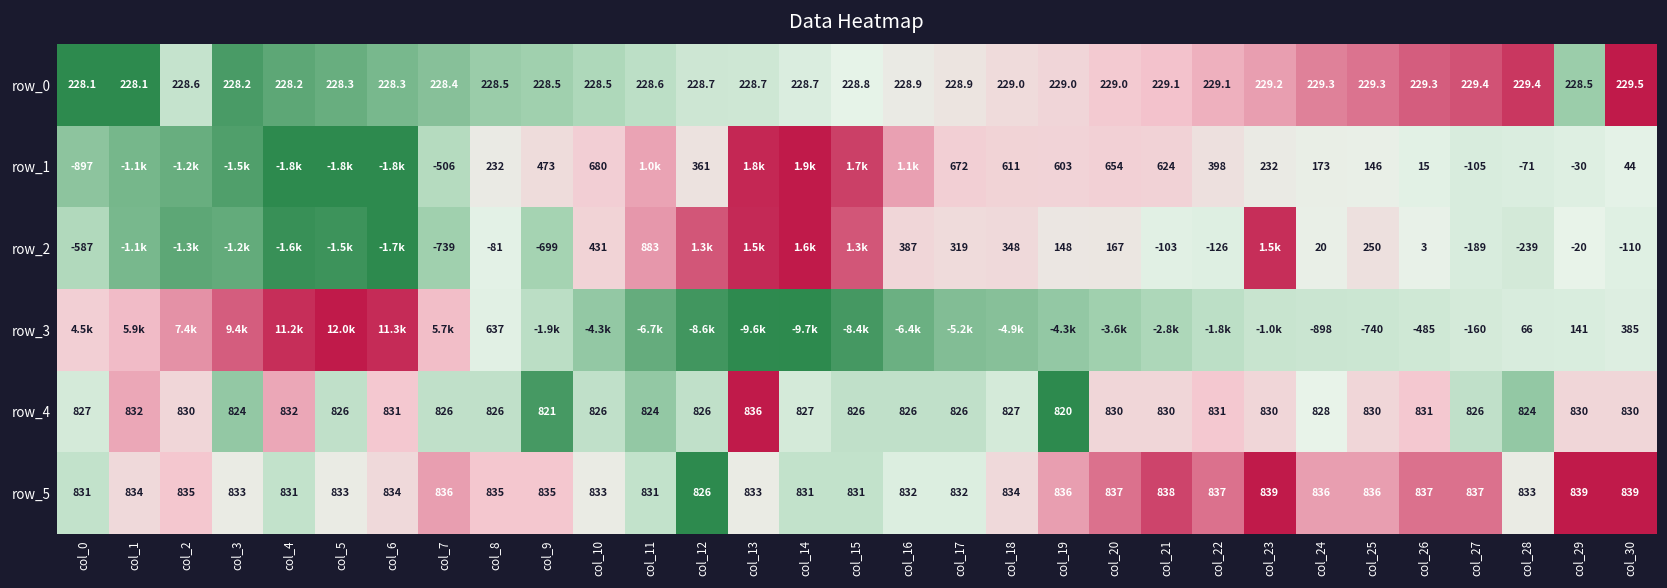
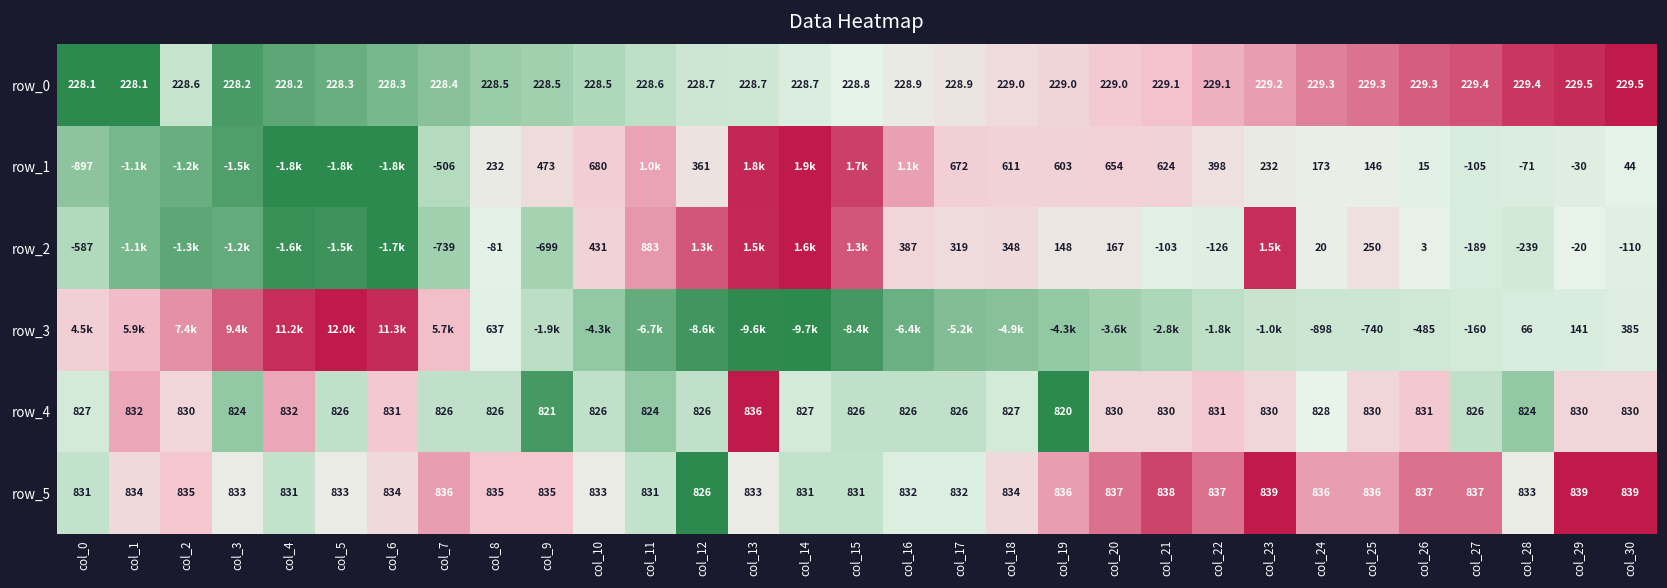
  {
    "row_0": {
      "col_0": "228.1",
      "col_1": "228.1",
      "col_2": "228.6",
      "col_3": "228.2",
      "col_4": "228.2",
      "col_5": "228.3",
      "col_6": "228.3",
      "col_7": "228.4",
      "col_8": "228.5",
      "col_9": "228.5",
      "col_10": "228.5",
      "col_11": "228.6",
      "col_12": "228.7",
      "col_13": "228.7",
      "col_14": "228.7",
      "col_15": "228.8",
      "col_16": "228.9",
      "col_17": "228.9",
      "col_18": "229.0",
      "col_19": "229.0",
      "col_20": "229.0",
      "col_21": "229.1",
      "col_22": "229.1",
      "col_23": "229.2",
      "col_24": "229.3",
      "col_25": "229.3",
      "col_26": "229.3",
      "col_27": "229.4",
      "col_28": "229.4",
-     "col_29": "228.5",
+     "col_29": "229.5",
      "col_30": "229.5"
    },
    "row_1": {
      "col_0": "-897",
      "col_1": "-1.1k",
      "col_2": "-1.2k",
      "col_3": "-1.5k",
      "col_4": "-1.8k",
      "col_5": "-1.8k",
      "col_6": "-1.8k",
      "col_7": "-506",
      "col_8": "232",
      "col_9": "473",
      "col_10": "680",
      "col_11": "1.0k",
      "col_12": "361",
      "col_13": "1.8k",
      "col_14": "1.9k",
      "col_15": "1.7k",
      "col_16": "1.1k",
      "col_17": "672",
      "col_18": "611",
      "col_19": "603",
      "col_20": "654",
      "col_21": "624",
      "col_22": "398",
      "col_23": "232",
      "col_24": "173",
      "col_25": "146",
      "col_26": "15",
      "col_27": "-105",
      "col_28": "-71",
      "col_29": "-30",
      "col_30": "44"
    },
    "row_2": {
      "col_0": "-587",
      "col_1": "-1.1k",
      "col_2": "-1.3k",
      "col_3": "-1.2k",
      "col_4": "-1.6k",
      "col_5": "-1.5k",
      "col_6": "-1.7k",
      "col_7": "-739",
      "col_8": "-81",
      "col_9": "-699",
      "col_10": "431",
      "col_11": "883",
      "col_12": "1.3k",
      "col_13": "1.5k",
      "col_14": "1.6k",
      "col_15": "1.3k",
      "col_16": "387",
      "col_17": "319",
      "col_18": "348",
      "col_19": "148",
      "col_20": "167",
      "col_21": "-103",
      "col_22": "-126",
      "col_23": "1.5k",
      "col_24": "20",
      "col_25": "250",
      "col_26": "3",
      "col_27": "-189",
      "col_28": "-239",
      "col_29": "-20",
      "col_30": "-110"
    },
    "row_3": {
      "col_0": "4.5k",
      "col_1": "5.9k",
      "col_2": "7.4k",
      "col_3": "9.4k",
      "col_4": "11.2k",
      "col_5": "12.0k",
      "col_6": "11.3k",
      "col_7": "5.7k",
      "col_8": "637",
      "col_9": "-1.9k",
      "col_10": "-4.3k",
      "col_11": "-6.7k",
      "col_12": "-8.6k",
      "col_13": "-9.6k",
      "col_14": "-9.7k",
      "col_15": "-8.4k",
      "col_16": "-6.4k",
      "col_17": "-5.2k",
      "col_18": "-4.9k",
      "col_19": "-4.3k",
      "col_20": "-3.6k",
      "col_21": "-2.8k",
      "col_22": "-1.8k",
      "col_23": "-1.0k",
      "col_24": "-898",
      "col_25": "-740",
      "col_26": "-485",
      "col_27": "-160",
      "col_28": "66",
      "col_29": "141",
      "col_30": "385"
    },
    "row_4": {
      "col_0": "827",
      "col_1": "832",
      "col_2": "830",
      "col_3": "824",
      "col_4": "832",
      "col_5": "826",
      "col_6": "831",
      "col_7": "826",
      "col_8": "826",
      "col_9": "821",
      "col_10": "826",
      "col_11": "824",
      "col_12": "826",
      "col_13": "836",
      "col_14": "827",
      "col_15": "826",
      "col_16": "826",
      "col_17": "826",
      "col_18": "827",
      "col_19": "820",
      "col_20": "830",
      "col_21": "830",
      "col_22": "831",
      "col_23": "830",
      "col_24": "828",
      "col_25": "830",
      "col_26": "831",
      "col_27": "826",
      "col_28": "824",
      "col_29": "830",
      "col_30": "830"
    },
    "row_5": {
      "col_0": "831",
      "col_1": "834",
      "col_2": "835",
      "col_3": "833",
      "col_4": "831",
      "col_5": "833",
      "col_6": "834",
      "col_7": "836",
      "col_8": "835",
      "col_9": "835",
      "col_10": "833",
      "col_11": "831",
      "col_12": "826",
      "col_13": "833",
      "col_14": "831",
      "col_15": "831",
      "col_16": "832",
      "col_17": "832",
      "col_18": "834",
      "col_19": "836",
      "col_20": "837",
      "col_21": "838",
      "col_22": "837",
      "col_23": "839",
      "col_24": "836",
      "col_25": "836",
      "col_26": "837",
      "col_27": "837",
      "col_28": "833",
      "col_29": "839",
      "col_30": "839"
    }
  }
